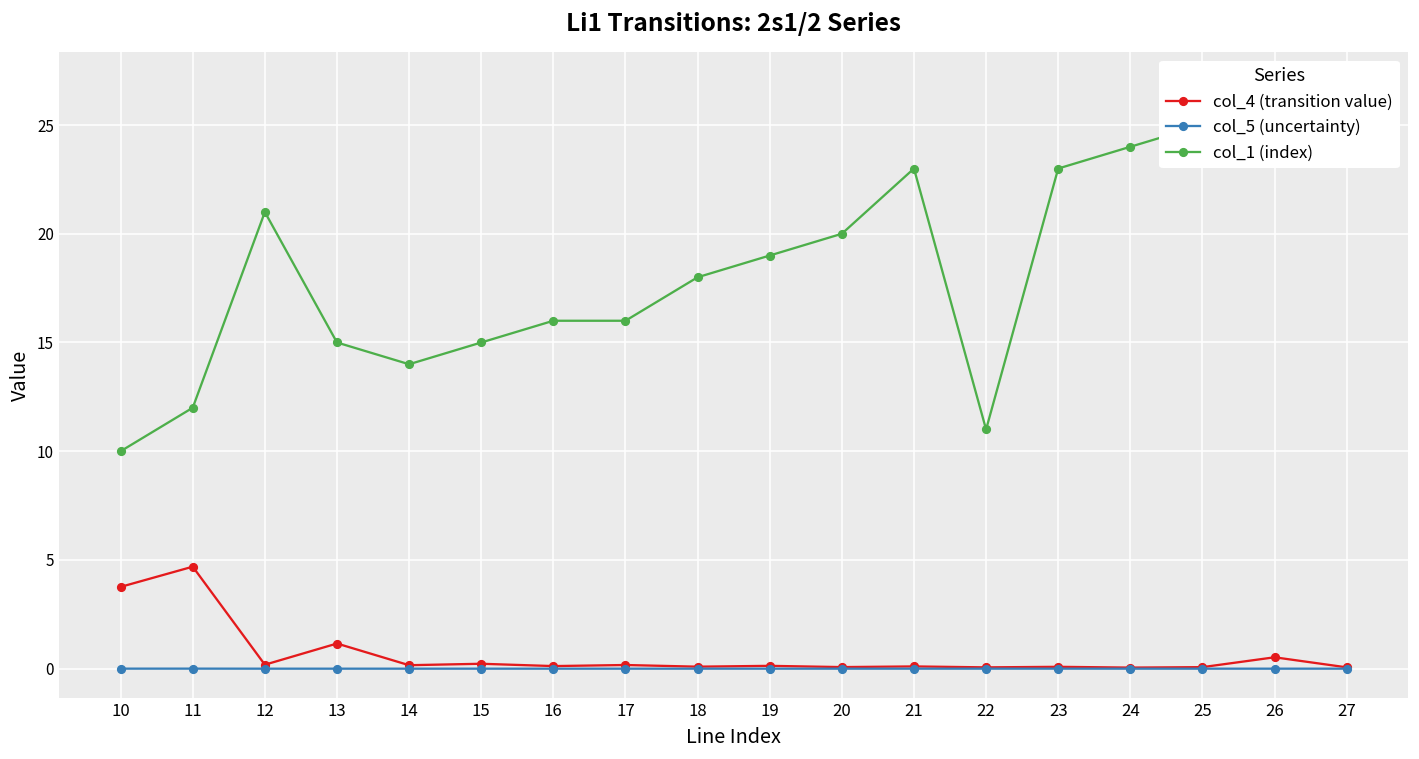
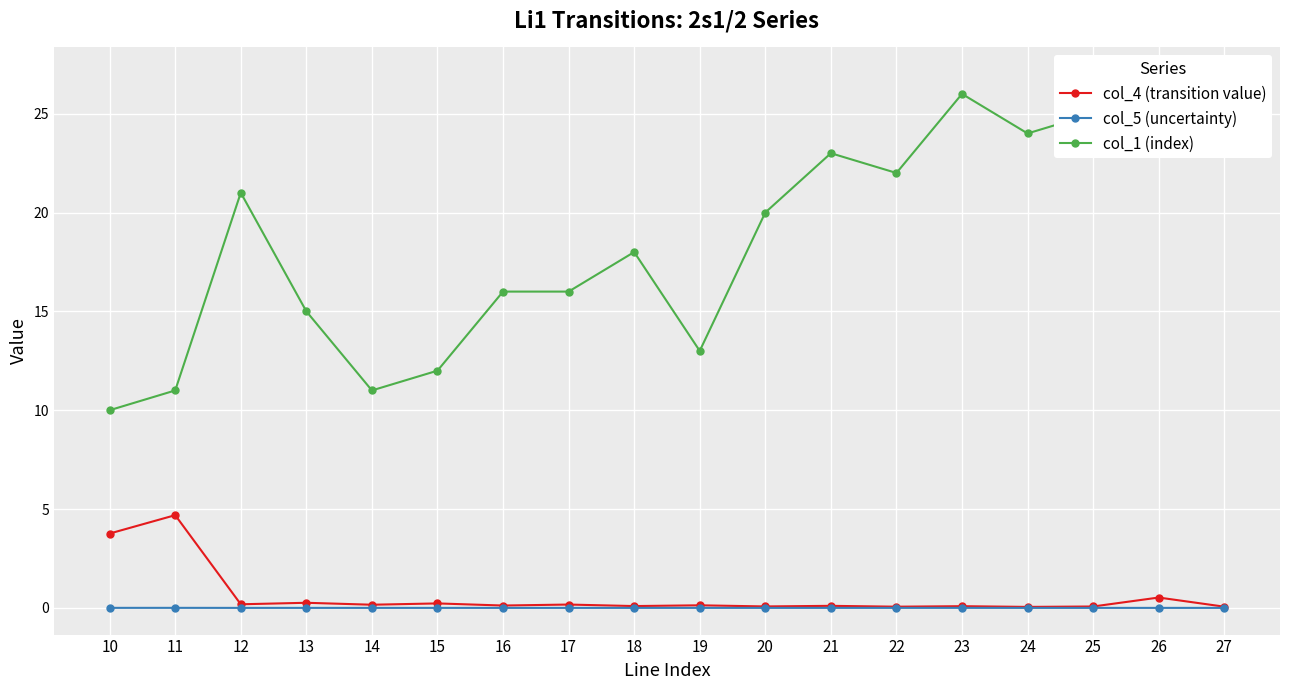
  {
    "col_4 (transition value)": {
      "10": 3.8,
      "11": 4.7,
      "12": 0.2,
-     "13": 1.2,
+     "13": 0.3,
      "14": 0.2,
      "15": 0.2,
      "17": 0.2,
      "19": 0.1,
      "26": 0.5
    },
    "col_5 (uncertainty)": {
      "10": 0.0,
      "11": 0.0,
      "12": 0.0,
      "13": 0.0,
      "14": 0.0,
      "15": 0.0,
      "17": 0.0,
      "19": 0.0,
      "26": 0.0
    },
    "col_1 (index)": {
      "10": 10,
-     "11": 12,
+     "11": 11,
      "12": 21,
      "13": 15,
-     "14": 14,
-     "15": 15,
+     "14": 11,
+     "15": 12,
      "16": 16,
      "17": 16,
      "18": 18,
-     "19": 19,
+     "19": 13,
      "20": 20,
      "21": 23,
-     "22": 11,
-     "23": 23,
+     "22": 22,
+     "23": 26,
      "24": 24
    }
  }
